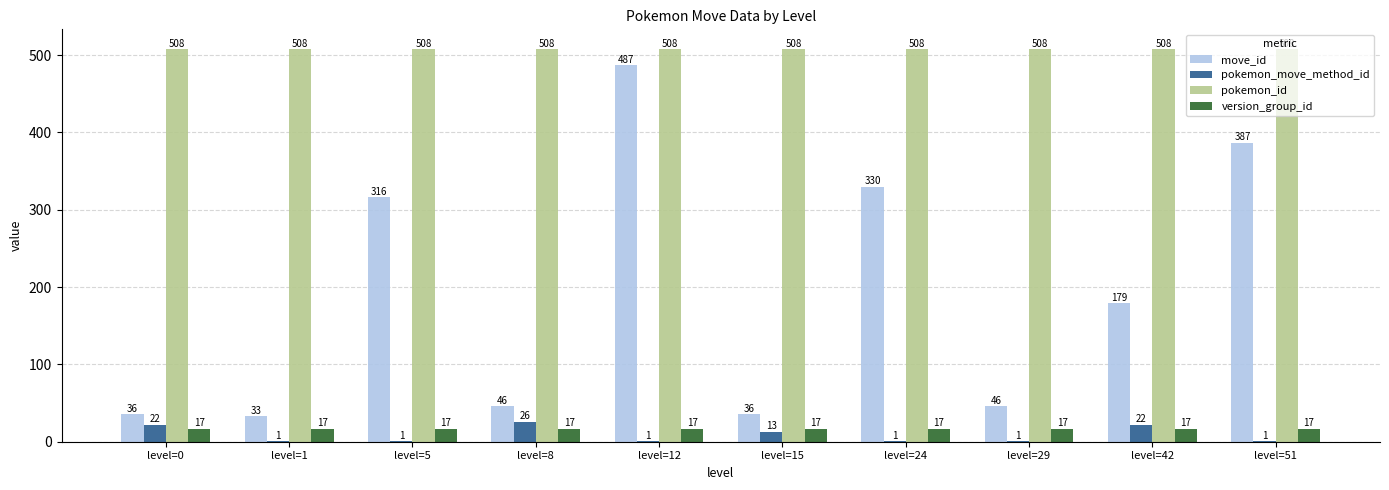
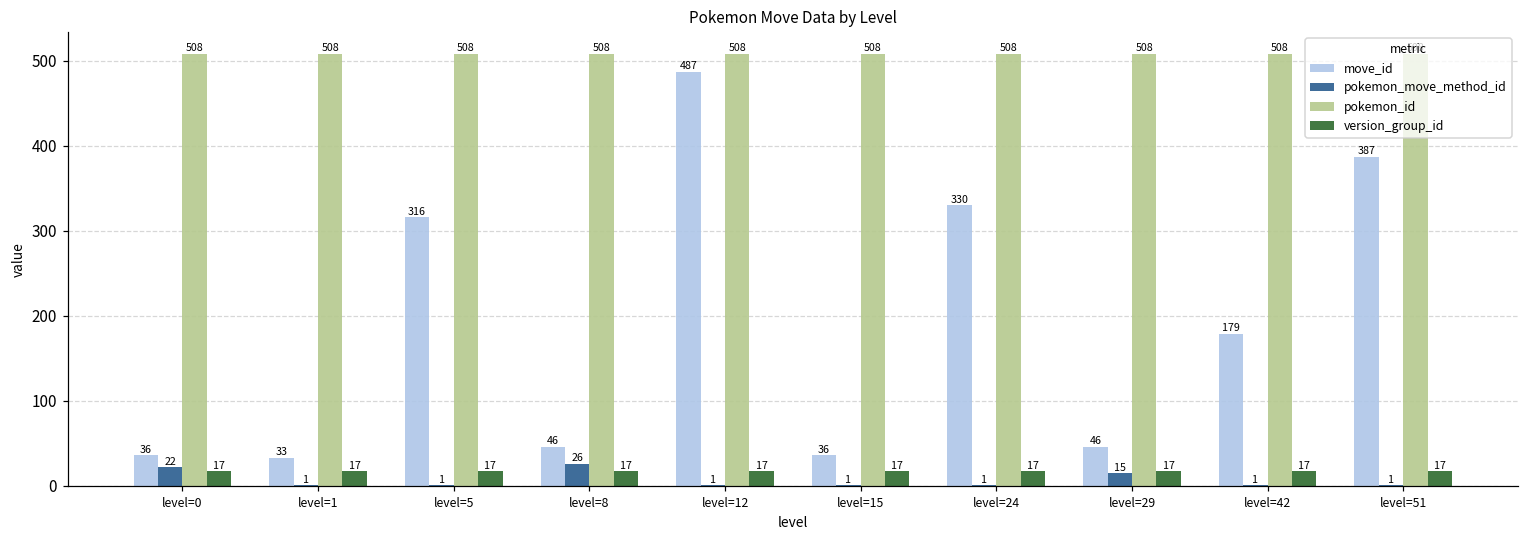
  {
    "move_id": {
      "level=0": 36,
      "level=1": 33,
      "level=5": 316,
      "level=8": 46,
      "level=12": 487,
      "level=15": 36,
      "level=24": 330,
      "level=29": 46,
      "level=42": 179,
      "level=51": 387
    },
    "pokemon_move_method_id": {
      "level=0": 22,
      "level=1": 1,
      "level=5": 1,
      "level=8": 26,
      "level=12": 1,
-     "level=15": 13,
+     "level=15": 1,
      "level=24": 1,
-     "level=29": 1,
-     "level=42": 22,
+     "level=29": 15,
+     "level=42": 1,
      "level=51": 1
    },
    "pokemon_id": {
      "level=0": 508,
      "level=1": 508,
      "level=5": 508,
      "level=8": 508,
      "level=12": 508,
      "level=15": 508,
      "level=24": 508,
      "level=29": 508,
      "level=42": 508
    },
    "version_group_id": {
      "level=0": 17,
      "level=1": 17,
      "level=5": 17,
      "level=8": 17,
      "level=12": 17,
      "level=15": 17,
      "level=24": 17,
      "level=29": 17,
      "level=42": 17,
      "level=51": 17
    }
  }
